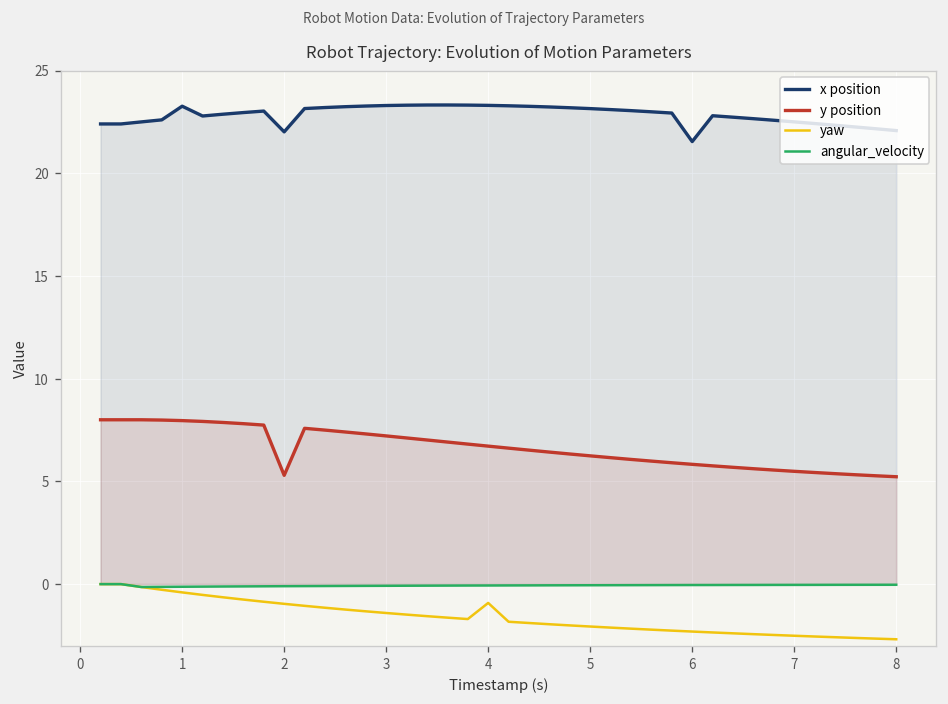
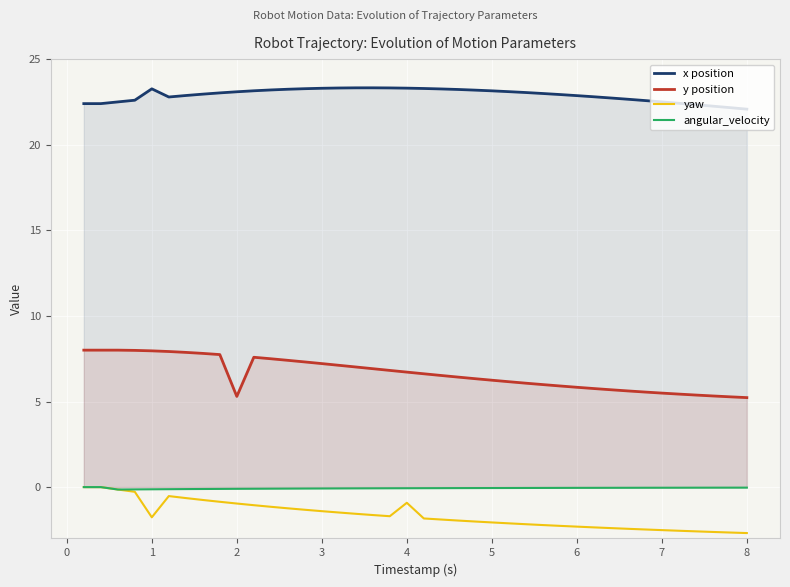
  {
    "x position": {
      "1": 23.3,
-     "2": 22.0,
+     "2": 23.1,
      "3": 23.3,
      "4": 23.3,
      "5": 23.1,
-     "6": 21.5
+     "6": 22.9
    },
    "y position": {
      "1": 8.0,
      "2": 5.3,
      "3": 7.2,
      "4": 6.7,
      "5": 6.2,
      "6": 5.8,
      "7": 5.5,
      "8": 5.2
    },
    "yaw": {
-     "1": -0.4,
+     "1": -1.8,
      "2": -1.0,
      "3": -1.4,
      "4": -0.9,
      "5": -2.1,
      "6": -2.3,
      "7": -2.5,
      "8": -2.7
    },
    "angular_velocity": {
      "1": -0.1,
      "2": -0.1,
      "3": -0.1,
      "4": -0.1,
      "5": -0.1,
      "6": 0.0,
      "7": 0.0,
      "8": 0.0
    }
  }
